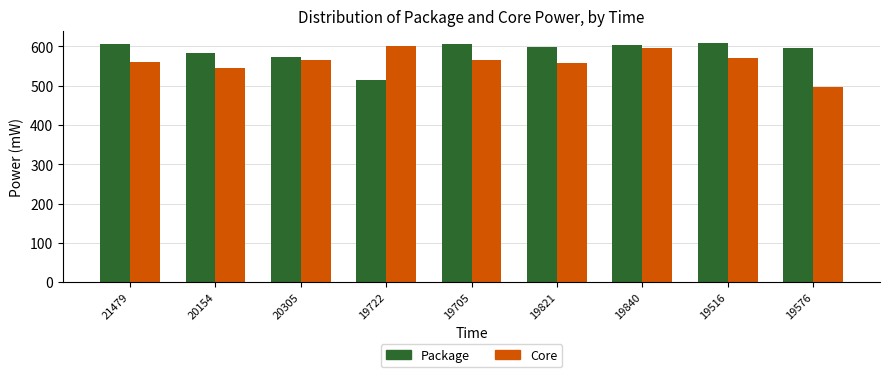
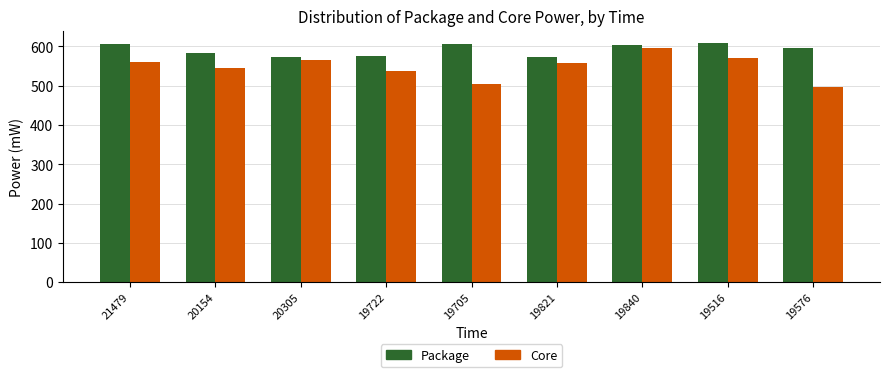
  {
    "Package": {
      "21479": 610,
      "20154": 580,
      "20305": 570,
-     "19722": 510,
+     "19722": 580,
      "19705": 610,
-     "19821": 600,
+     "19821": 570,
      "19840": 600,
      "19516": 610,
      "19576": 600
    },
    "Core": {
      "21479": 560,
      "20154": 540,
      "20305": 570,
-     "19722": 600,
-     "19705": 570,
+     "19722": 540,
+     "19705": 500,
      "19821": 560,
      "19840": 600,
      "19516": 570,
      "19576": 500
    }
  }
